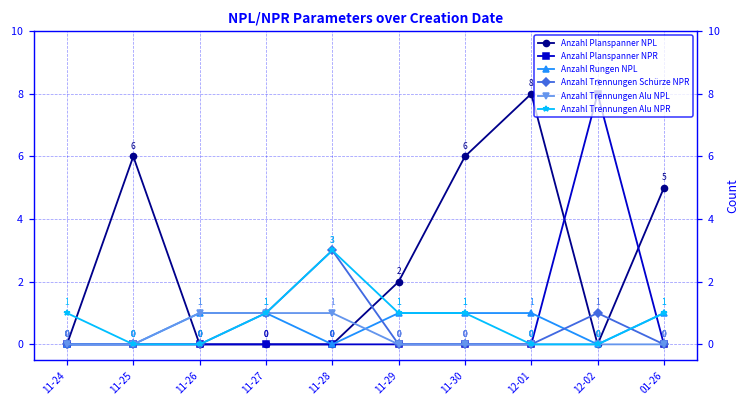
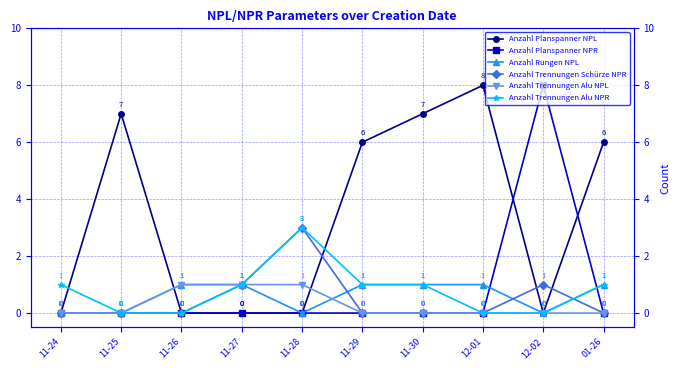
  {
    "Anzahl Planspanner NPL": {
-     "11-25": 6,
-     "11-29": 2,
-     "11-30": 6,
-     "01-26": 5
+     "11-25": 7,
+     "11-29": 6,
+     "11-30": 7,
+     "01-26": 6
    }
  }
